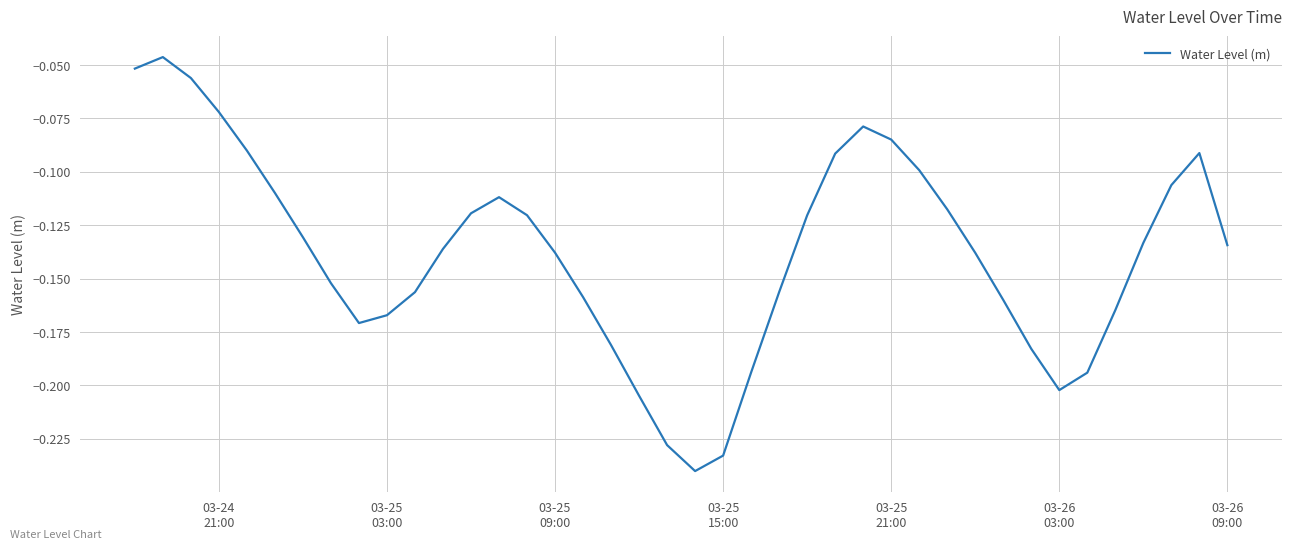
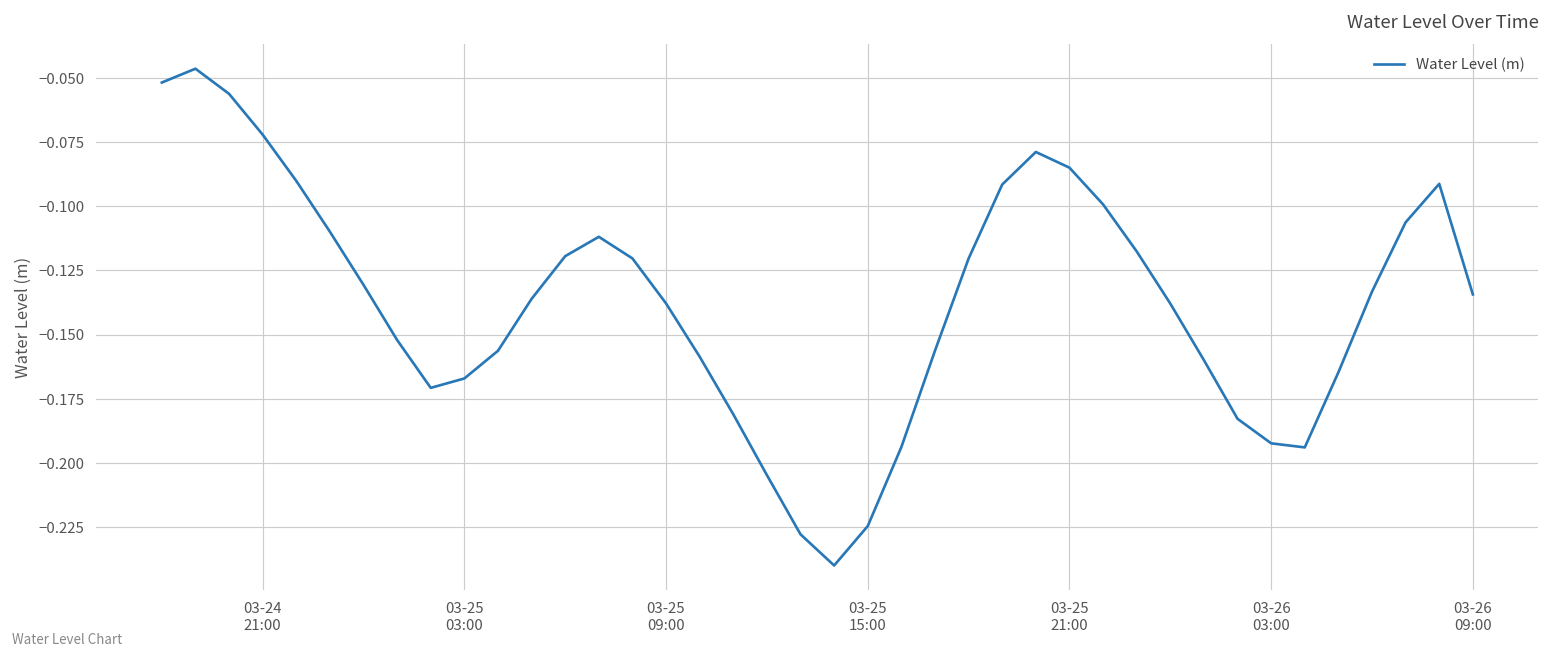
  {
    "03-24 21:00": -0.072,
    "03-25 03:00": -0.167,
    "03-25 09:00": -0.138,
-   "03-25 15:00": -0.233,
+   "03-25 15:00": -0.225,
    "03-25 21:00": -0.085,
-   "03-26 03:00": -0.202,
+   "03-26 03:00": -0.192,
    "03-26 09:00": -0.134
  }
